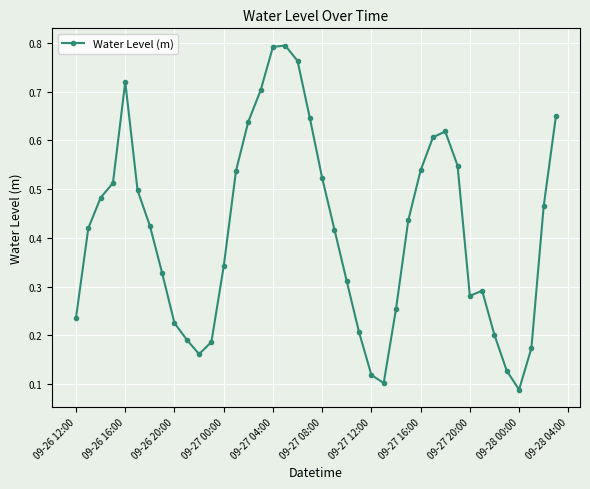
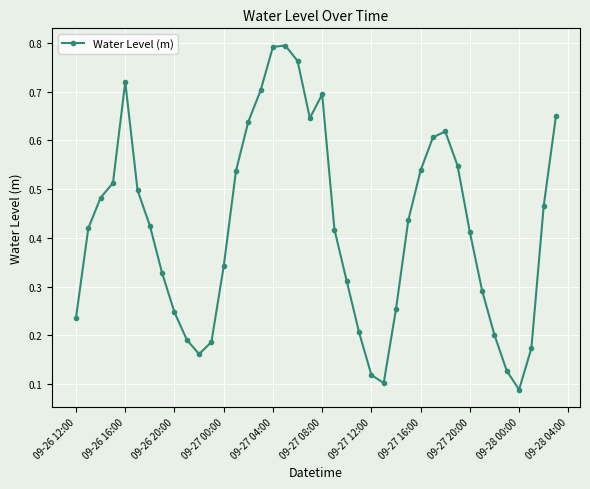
  {
    "09-26 12:00": 0.24,
    "09-26 16:00": 0.72,
-   "09-26 20:00": 0.23,
+   "09-26 20:00": 0.25,
    "09-27 00:00": 0.34,
    "09-27 04:00": 0.79,
-   "09-27 08:00": 0.52,
+   "09-27 08:00": 0.69,
    "09-27 12:00": 0.12,
    "09-27 16:00": 0.54,
-   "09-27 20:00": 0.28,
+   "09-27 20:00": 0.41,
    "09-28 00:00": 0.09
  }
